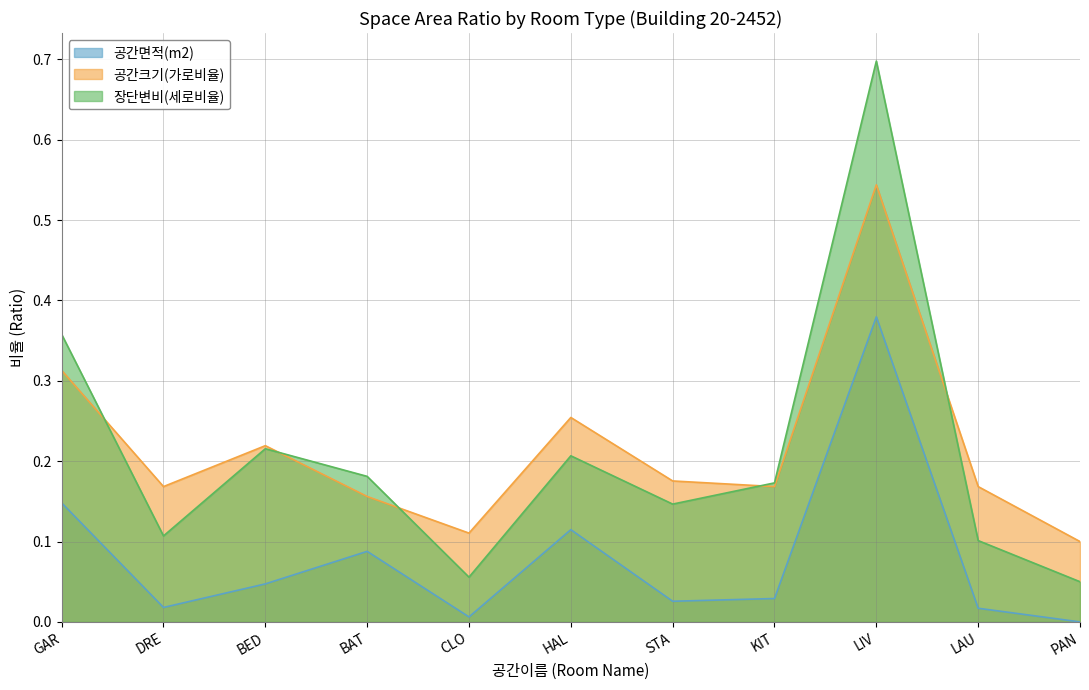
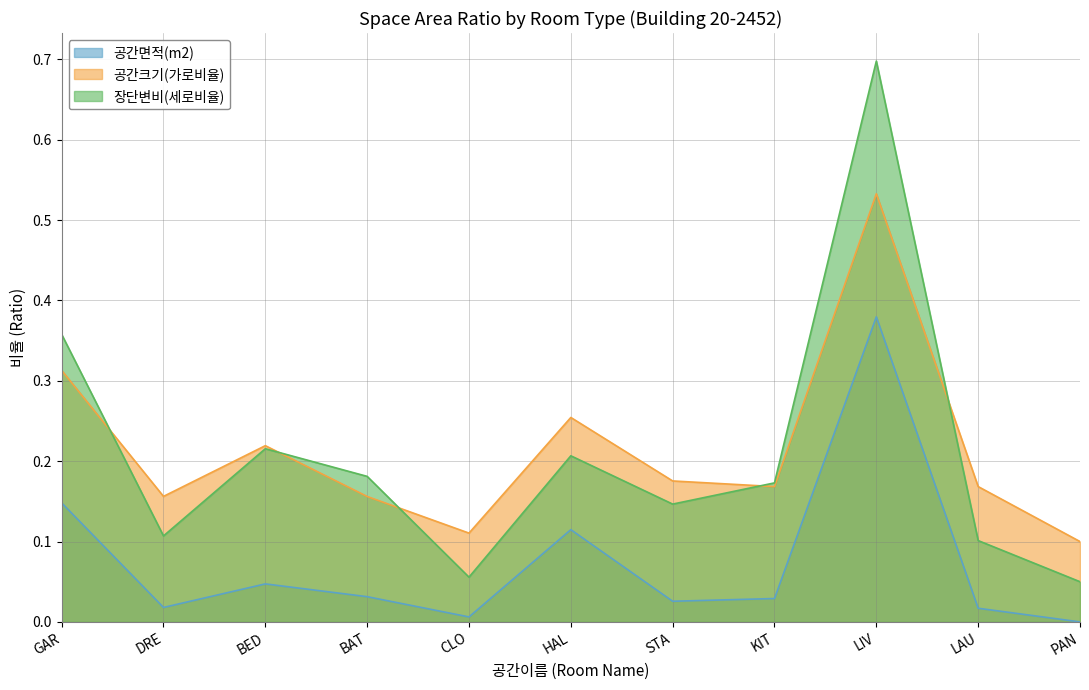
  {
    "공간면적(m2)": {
      "GAR": 0.15,
      "DRE": 0.02,
      "BED": 0.05,
-     "BAT": 0.09,
+     "BAT": 0.03,
      "CLO": 0.01,
      "HAL": 0.11,
      "STA": 0.03,
      "KIT": 0.03,
      "LIV": 0.38,
      "LAU": 0.02,
      "PAN": 0.00
    },
    "공간크기(가로비율)": {
      "GAR": 0.31,
-     "DRE": 0.17,
+     "DRE": 0.16,
      "BED": 0.22,
      "BAT": 0.16,
      "CLO": 0.11,
      "HAL": 0.25,
      "STA": 0.18,
      "KIT": 0.17,
-     "LIV": 0.54,
+     "LIV": 0.53,
      "LAU": 0.17,
      "PAN": 0.10
    },
    "장단변비(세로비율)": {
      "GAR": 0.36,
      "DRE": 0.11,
      "BED": 0.22,
      "BAT": 0.18,
      "CLO": 0.06,
      "HAL": 0.21,
      "STA": 0.15,
      "KIT": 0.17,
      "LIV": 0.70,
      "LAU": 0.10,
      "PAN": 0.05
    }
  }
